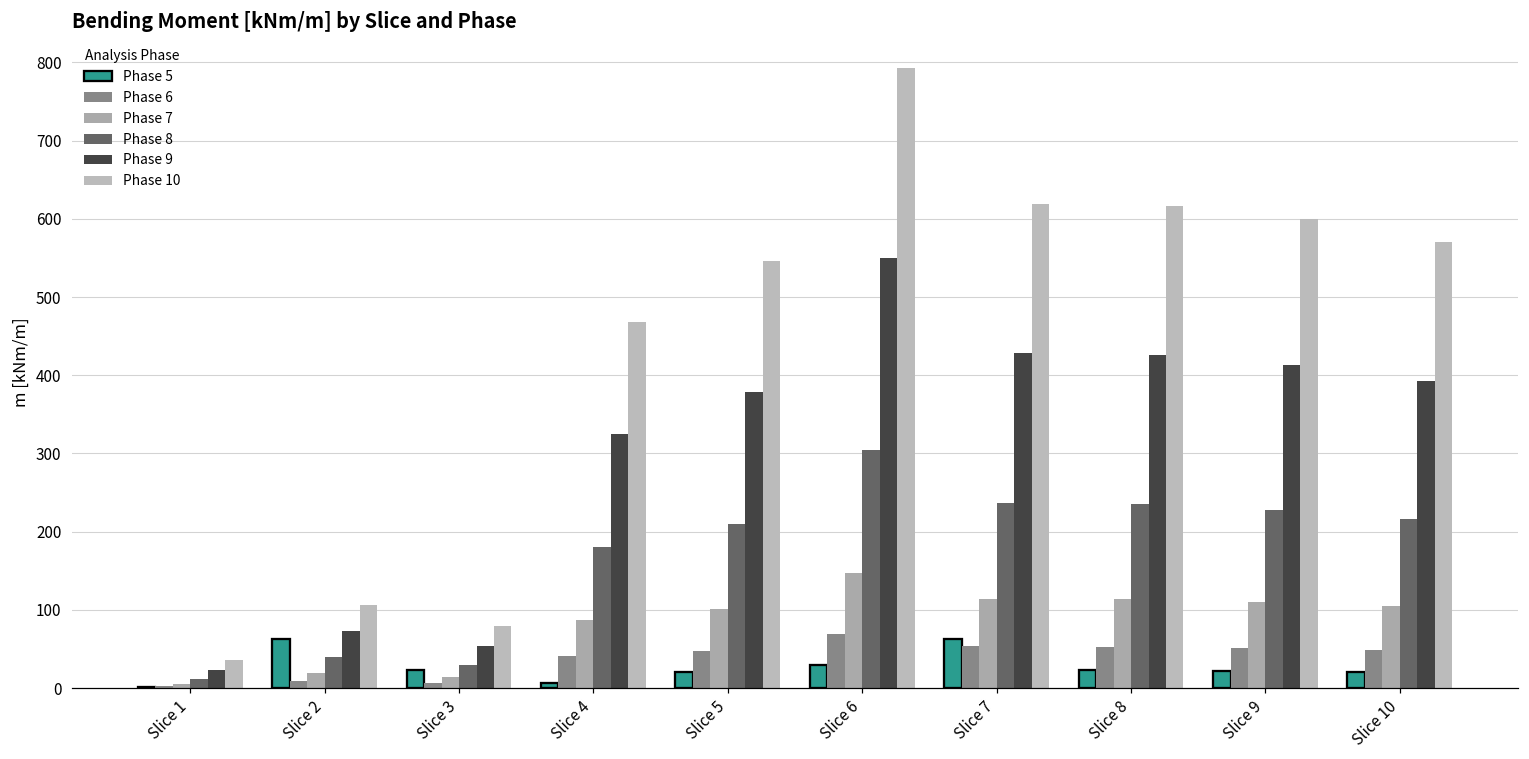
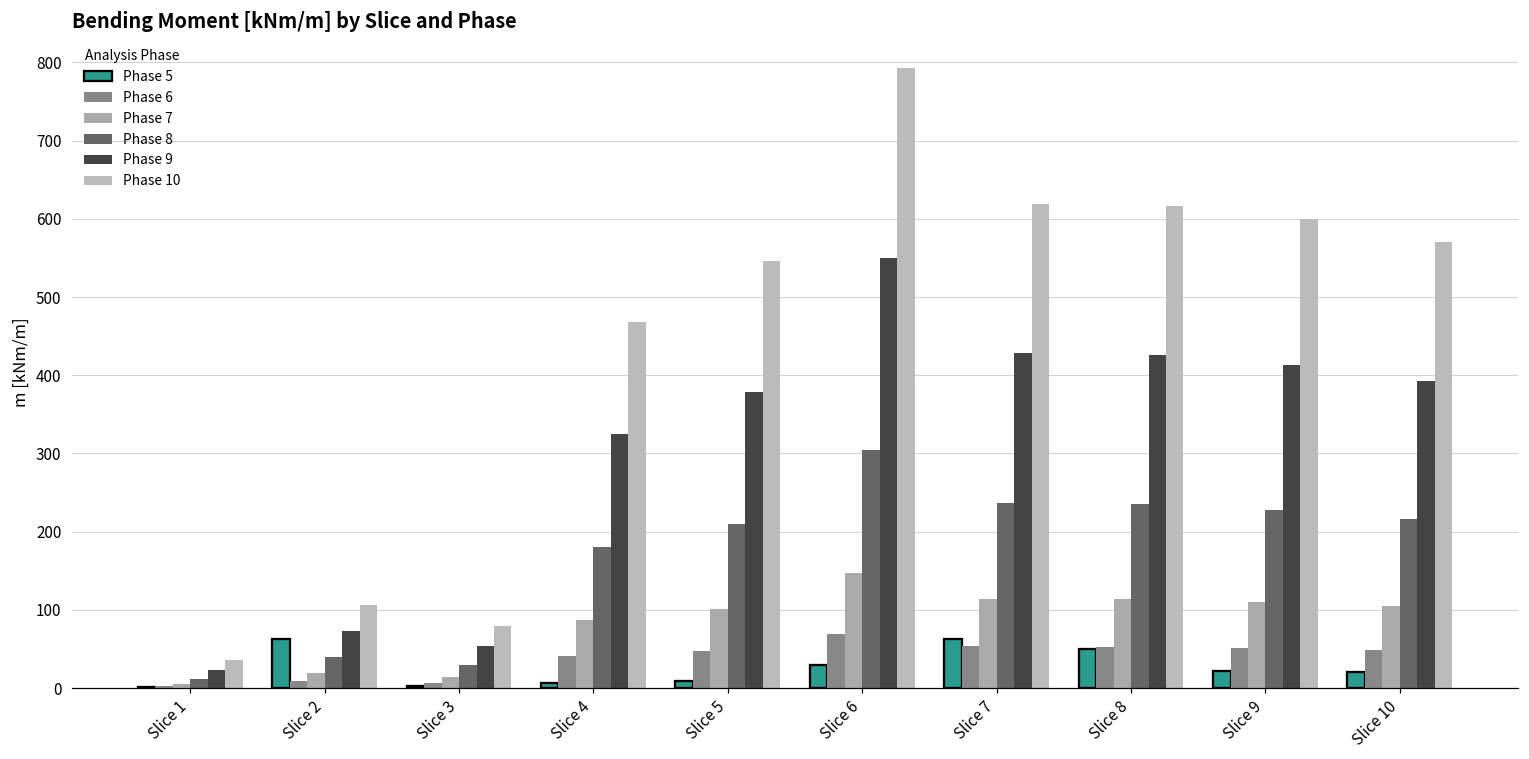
  {
    "Phase 5": {
      "Slice 2": 60,
-     "Slice 3": 20,
+     "Slice 3": 0,
      "Slice 4": 10,
-     "Slice 5": 20,
+     "Slice 5": 10,
      "Slice 6": 30,
      "Slice 7": 60,
-     "Slice 8": 20,
+     "Slice 8": 50,
      "Slice 9": 20,
      "Slice 10": 20
    }
  }
